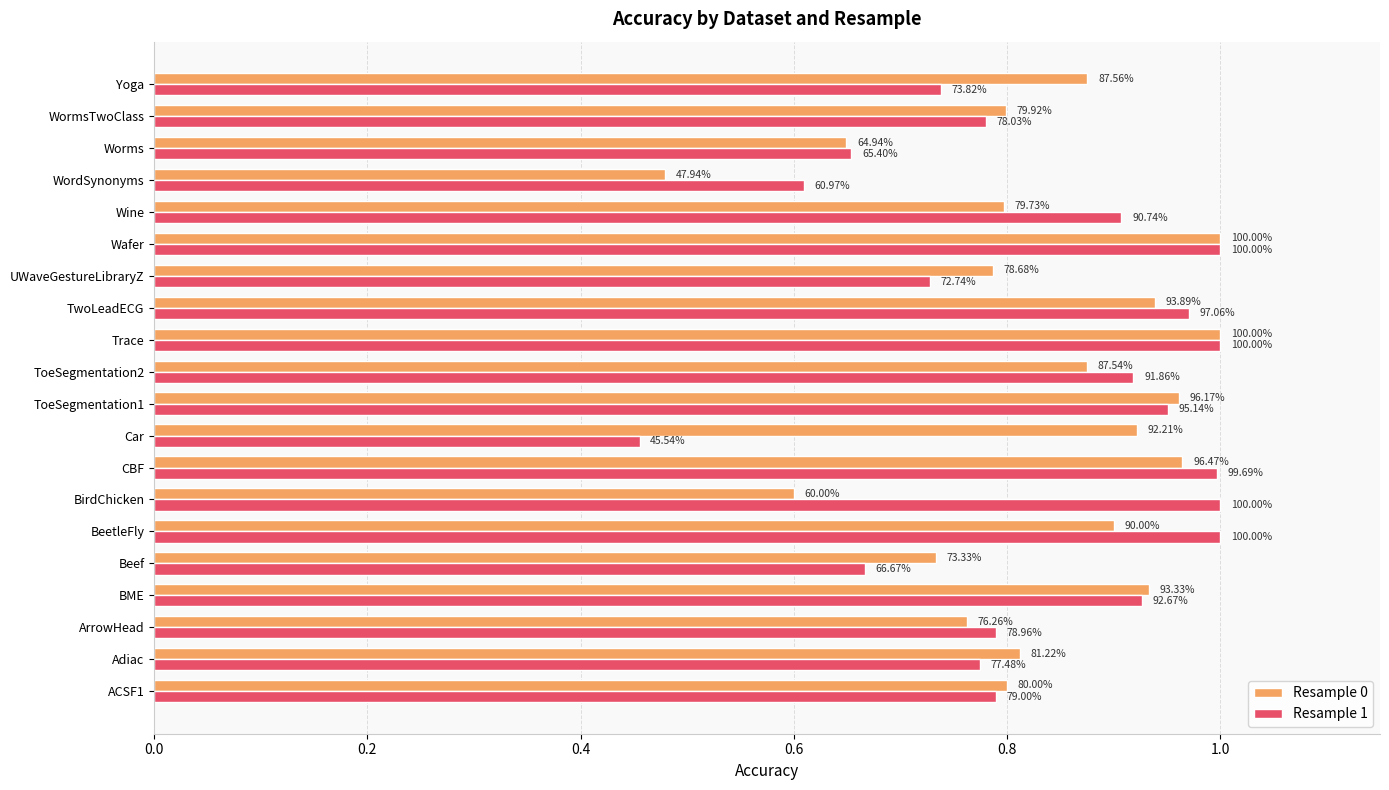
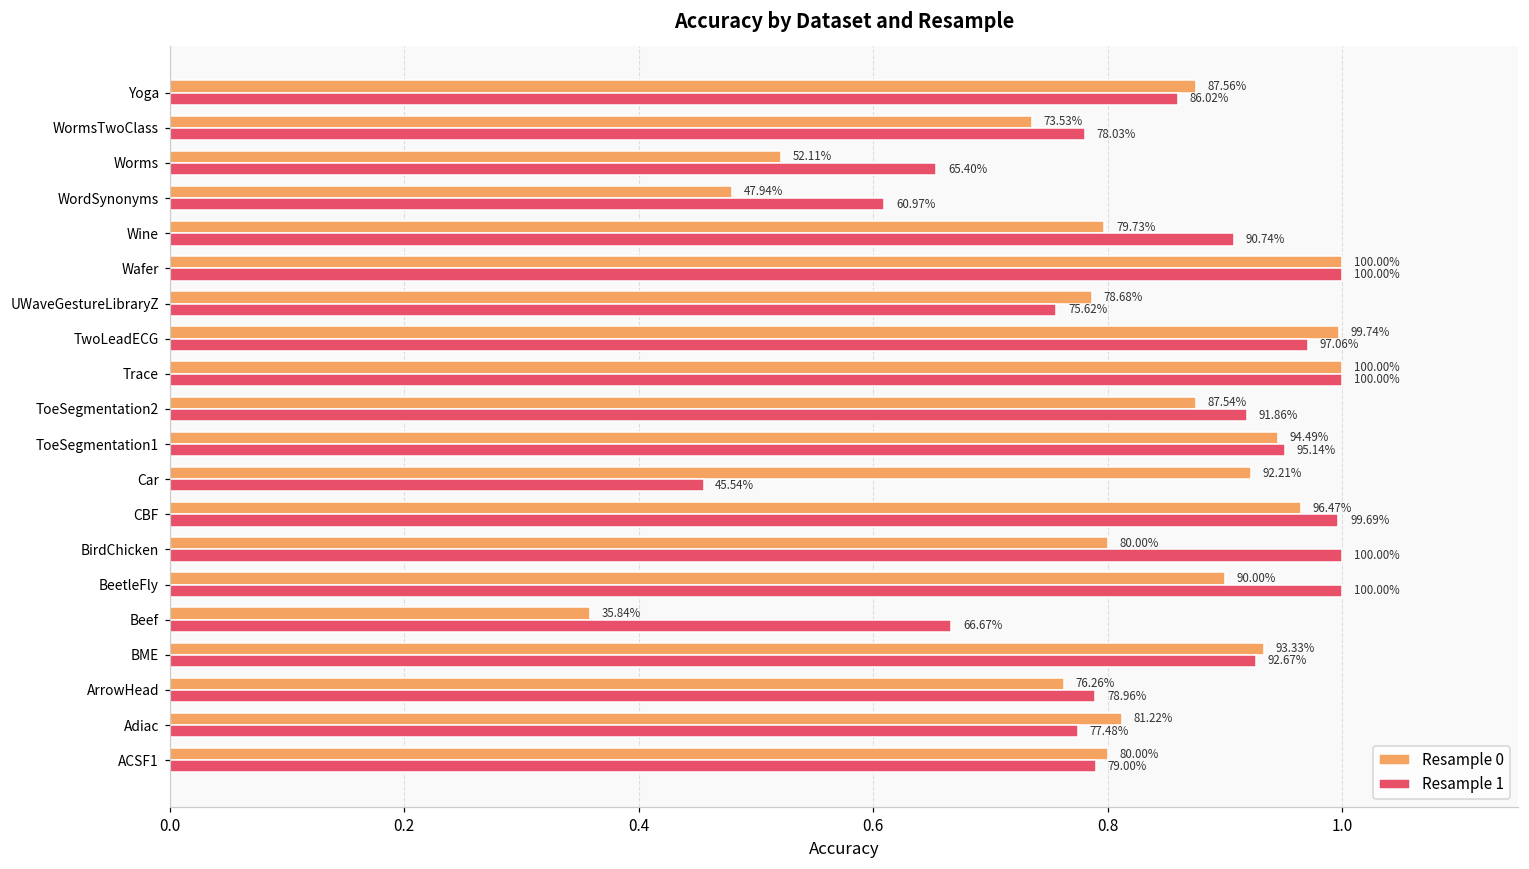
  {
    "Resample 0": {
      "Yoga": "87.56%",
-     "WormsTwoClass": "79.92%",
-     "Worms": "64.94%",
+     "WormsTwoClass": "73.53%",
+     "Worms": "52.11%",
      "WordSynonyms": "47.94%",
      "Wine": "79.73%",
      "Wafer": "100.00%",
      "UWaveGestureLibraryZ": "78.68%",
-     "TwoLeadECG": "93.89%",
+     "TwoLeadECG": "99.74%",
      "Trace": "100.00%",
      "ToeSegmentation2": "87.54%",
-     "ToeSegmentation1": "96.17%",
+     "ToeSegmentation1": "94.49%",
      "Car": "92.21%",
      "CBF": "96.47%",
-     "BirdChicken": "60.00%",
+     "BirdChicken": "80.00%",
      "BeetleFly": "90.00%",
-     "Beef": "73.33%",
+     "Beef": "35.84%",
      "BME": "93.33%",
      "ArrowHead": "76.26%",
      "Adiac": "81.22%",
      "ACSF1": "80.00%"
    },
    "Resample 1": {
-     "Yoga": "73.82%",
+     "Yoga": "86.02%",
      "WormsTwoClass": "78.03%",
      "Worms": "65.40%",
      "WordSynonyms": "60.97%",
      "Wine": "90.74%",
      "Wafer": "100.00%",
-     "UWaveGestureLibraryZ": "72.74%",
+     "UWaveGestureLibraryZ": "75.62%",
      "TwoLeadECG": "97.06%",
      "Trace": "100.00%",
      "ToeSegmentation2": "91.86%",
      "ToeSegmentation1": "95.14%",
      "Car": "45.54%",
      "CBF": "99.69%",
      "BirdChicken": "100.00%",
      "BeetleFly": "100.00%",
      "Beef": "66.67%",
      "BME": "92.67%",
      "ArrowHead": "78.96%",
      "Adiac": "77.48%",
      "ACSF1": "79.00%"
    }
  }
